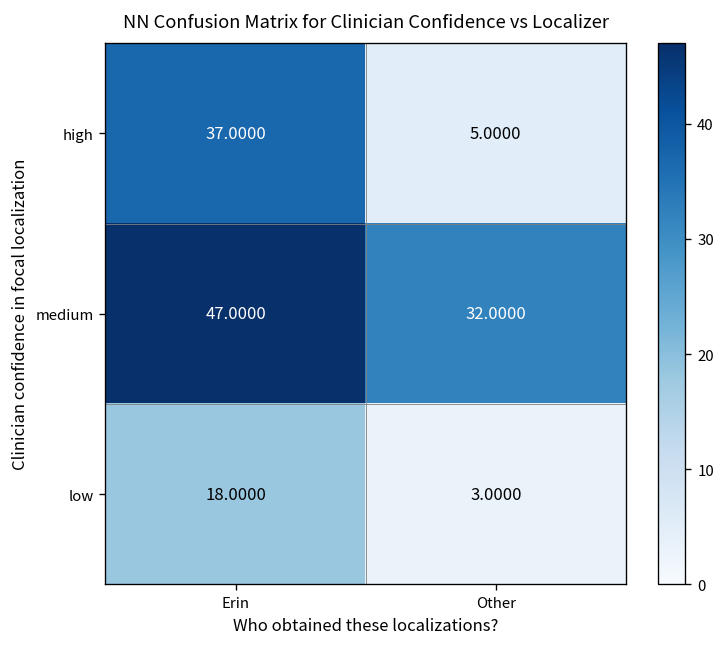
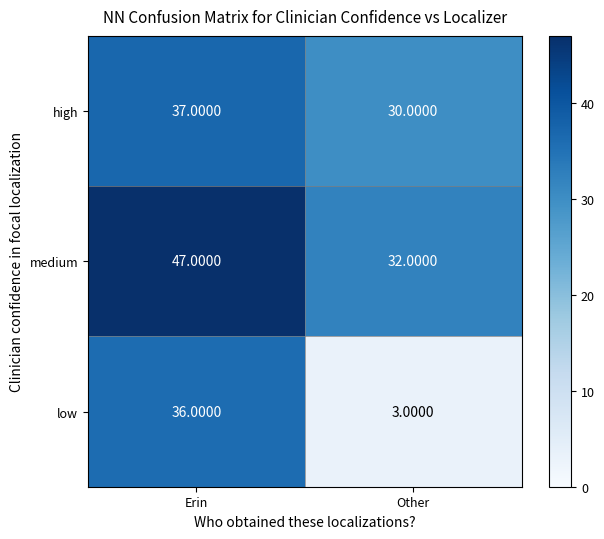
  {
    "high": {
      "Erin": 37.0000,
-     "Other": 5.0000
+     "Other": 30.0000
    },
    "medium": {
      "Erin": 47.0000,
      "Other": 32.0000
    },
    "low": {
-     "Erin": 18.0000,
+     "Erin": 36.0000,
      "Other": 3.0000
    }
  }
